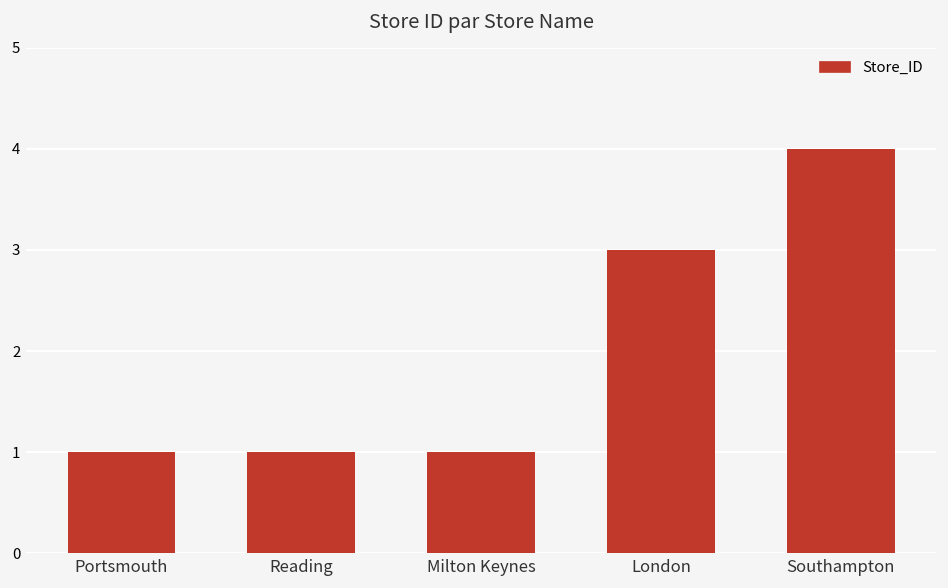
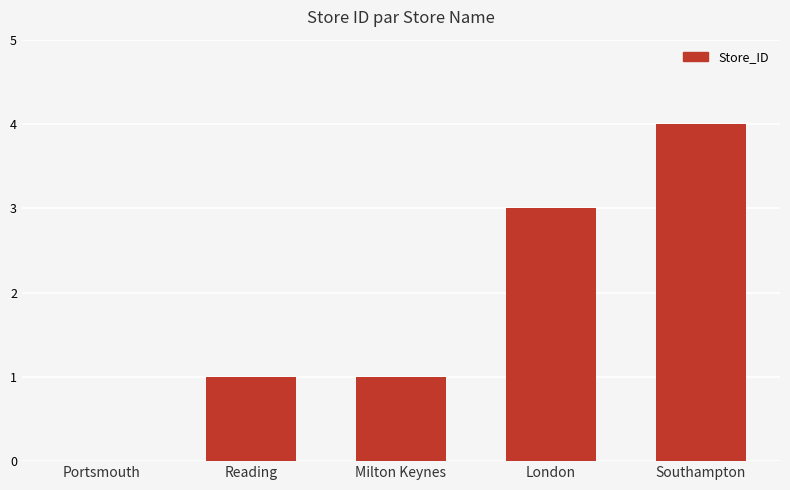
  {
-   "Portsmouth": 1,
+   "Portsmouth": 0,
    "Reading": 1,
    "Milton Keynes": 1,
    "London": 3,
    "Southampton": 4
  }
